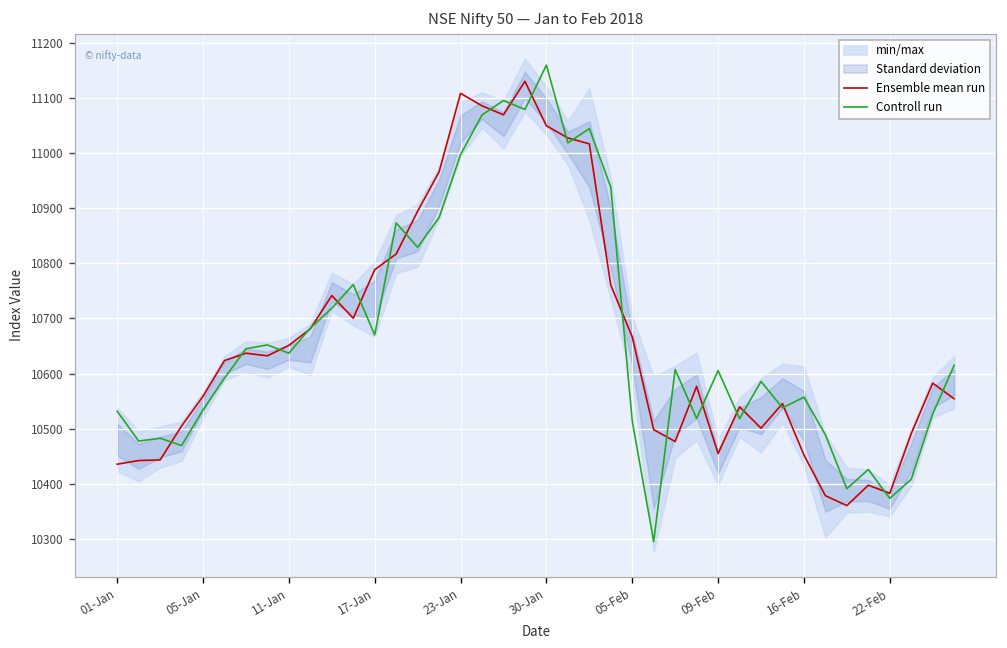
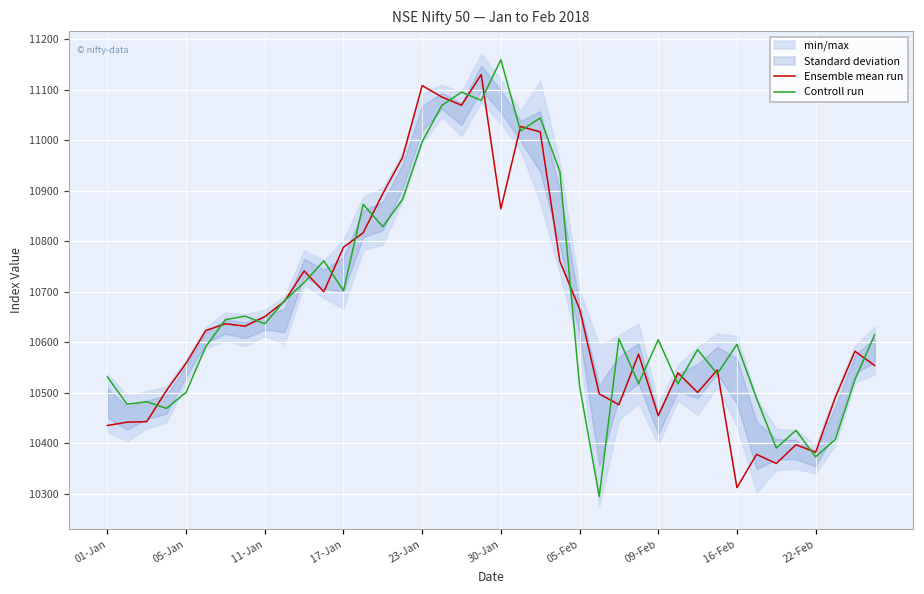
  {
    "Ensemble mean run": {
      "01-Jan": 10440,
      "17-Jan": 10790,
      "23-Jan": 11110,
-     "30-Jan": 11050,
+     "30-Jan": 10860,
      "05-Feb": 10670,
-     "16-Feb": 10450
+     "16-Feb": 10310
    },
    "Controll run": {
      "01-Jan": 10530,
-     "05-Jan": 10530,
+     "05-Jan": 10500,
      "11-Jan": 10640,
-     "17-Jan": 10670,
+     "17-Jan": 10700,
      "23-Jan": 11000,
      "30-Jan": 11160,
      "05-Feb": 10510,
      "09-Feb": 10610,
-     "16-Feb": 10560,
+     "16-Feb": 10600,
      "22-Feb": 10370
    }
  }
